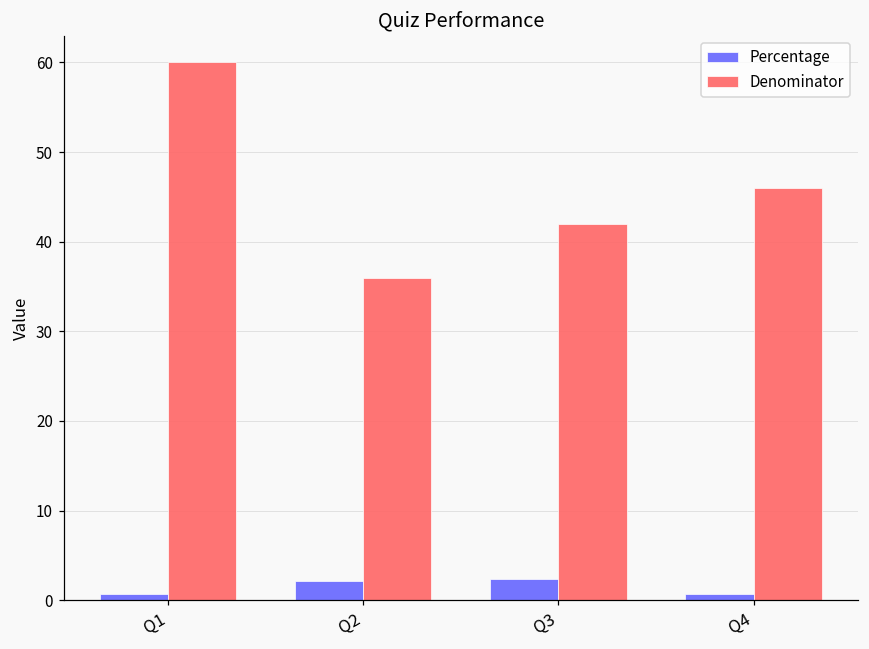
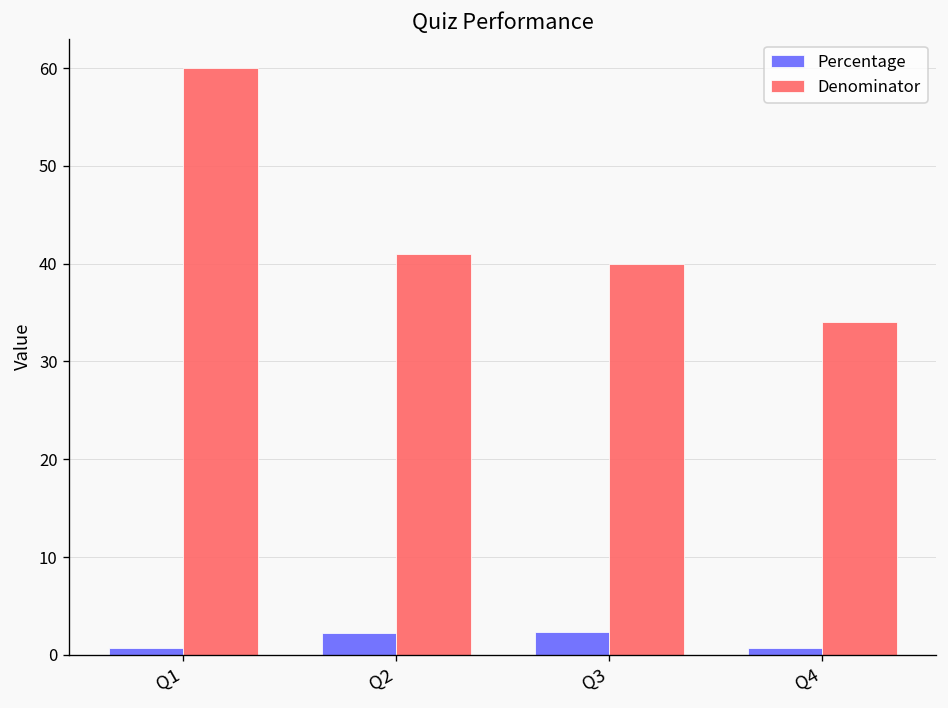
  {
    "Percentage": {
      "Q1": 1,
      "Q2": 2,
      "Q3": 2,
      "Q4": 1
    },
    "Denominator": {
      "Q1": 60,
-     "Q2": 36,
-     "Q3": 42,
-     "Q4": 46
+     "Q2": 41,
+     "Q3": 40,
+     "Q4": 34
    }
  }
